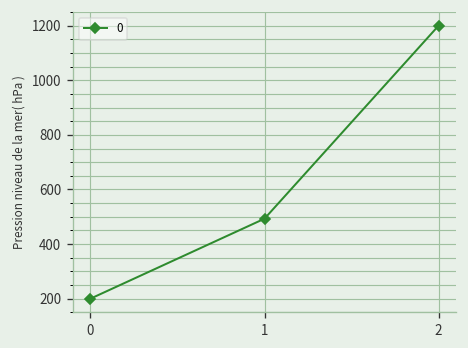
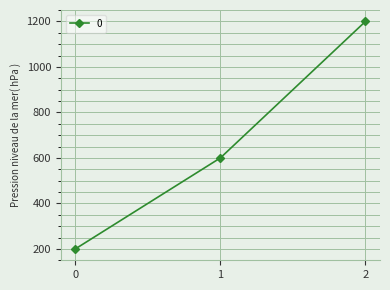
  {
    "0": 200,
-   "1": 490,
+   "1": 600,
    "2": 1200
  }
